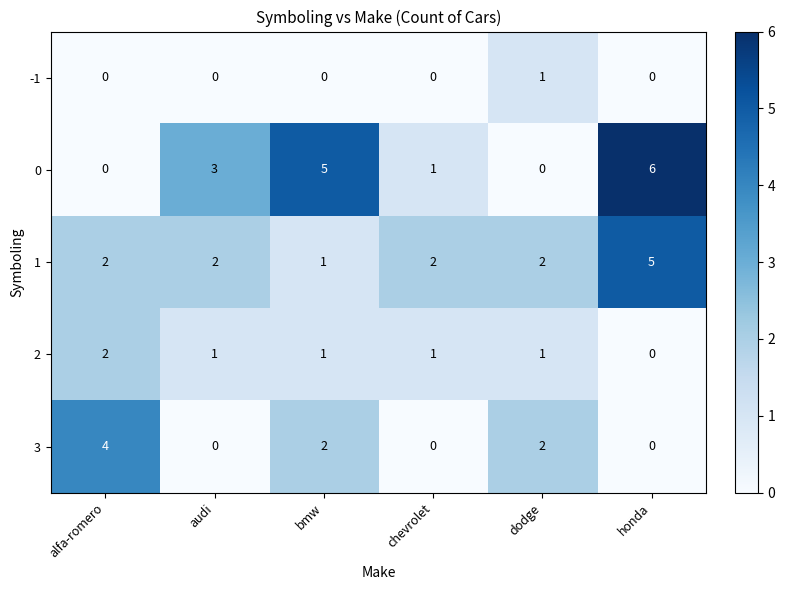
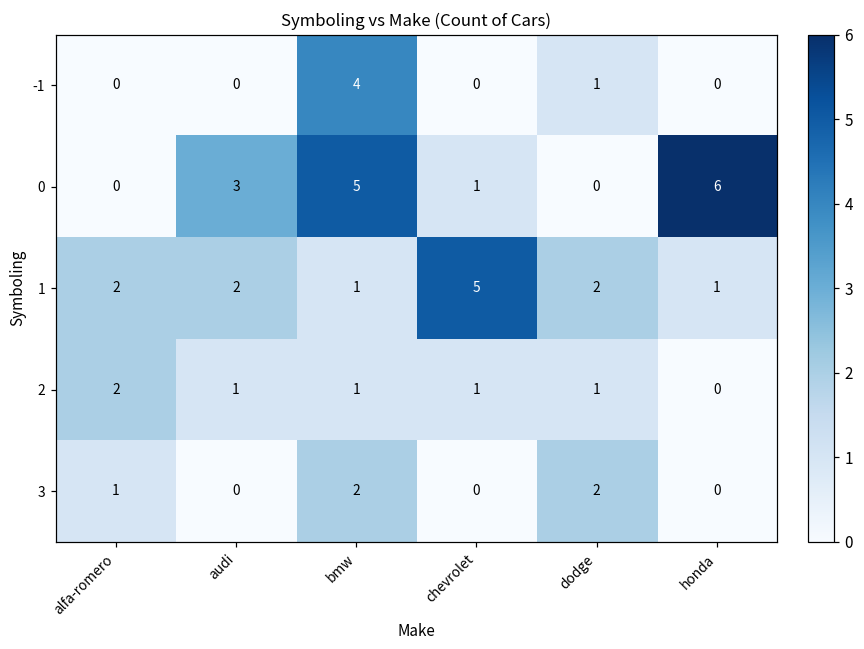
  {
    "-1": {
      "alfa-romero": 0,
      "audi": 0,
-     "bmw": 0,
+     "bmw": 4,
      "chevrolet": 0,
      "dodge": 1,
      "honda": 0
    },
    "0": {
      "alfa-romero": 0,
      "audi": 3,
      "bmw": 5,
      "chevrolet": 1,
      "dodge": 0,
      "honda": 6
    },
    "1": {
      "alfa-romero": 2,
      "audi": 2,
      "bmw": 1,
-     "chevrolet": 2,
+     "chevrolet": 5,
      "dodge": 2,
-     "honda": 5
+     "honda": 1
    },
    "2": {
      "alfa-romero": 2,
      "audi": 1,
      "bmw": 1,
      "chevrolet": 1,
      "dodge": 1,
      "honda": 0
    },
    "3": {
-     "alfa-romero": 4,
+     "alfa-romero": 1,
      "audi": 0,
      "bmw": 2,
      "chevrolet": 0,
      "dodge": 2,
      "honda": 0
    }
  }
